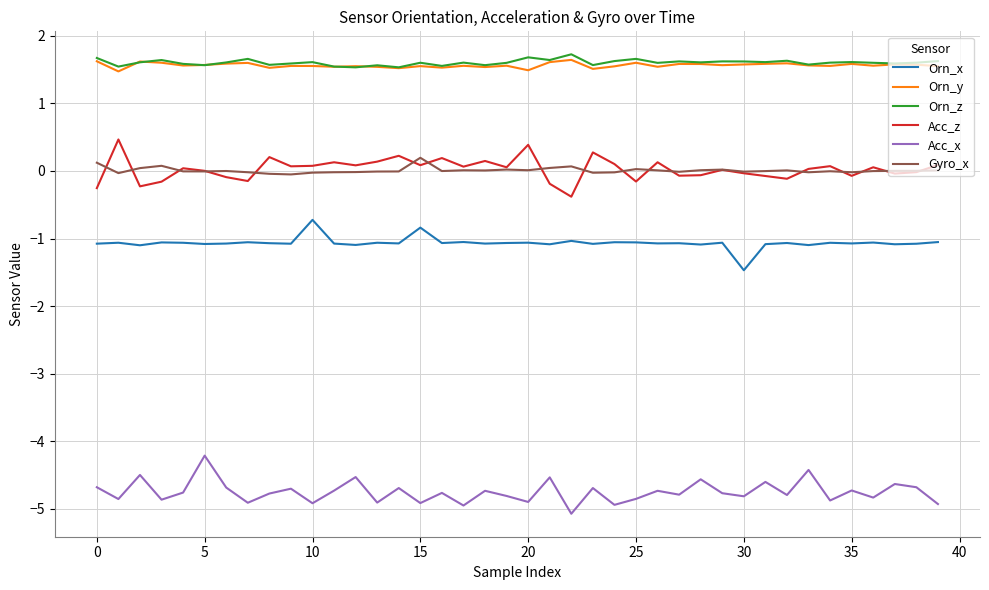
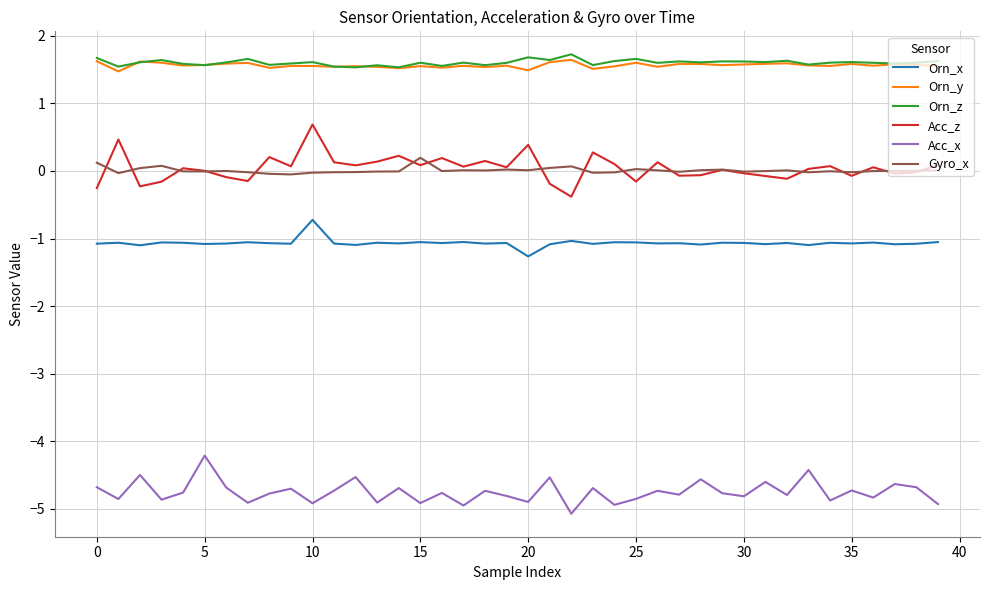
  {
    "Orn_x": {
      "0": -1.1,
      "5": -1.1,
      "10": -0.7,
-     "15": -0.8,
-     "20": -1.1,
+     "15": -1.1,
+     "20": -1.3,
      "25": -1.1,
-     "30": -1.5,
+     "30": -1.1,
      "35": -1.1
    },
    "Orn_y": {
      "0": 1.6,
      "10": 1.6,
      "15": 1.6,
      "20": 1.5,
      "25": 1.6,
      "30": 1.6
    },
    "Orn_z": {
      "0": 1.7,
      "10": 1.6,
      "15": 1.6,
      "20": 1.7,
      "25": 1.7,
      "30": 1.6
    },
    "Acc_z": {
      "0": -0.3,
-     "10": 0.1,
+     "10": 0.7,
      "15": 0.1,
      "20": 0.4,
      "25": -0.2,
      "35": -0.1
    },
    "Acc_x": {
      "0": -4.7,
      "5": -4.2,
      "10": -4.9,
      "15": -4.9,
      "20": -4.9,
      "25": -4.9,
      "30": -4.8,
      "35": -4.7
    },
    "Gyro_x": {
      "0": 0.1,
      "10": 0.0,
      "15": 0.2,
      "20": 0.0,
      "25": 0.0,
      "35": 0.0
    }
  }
